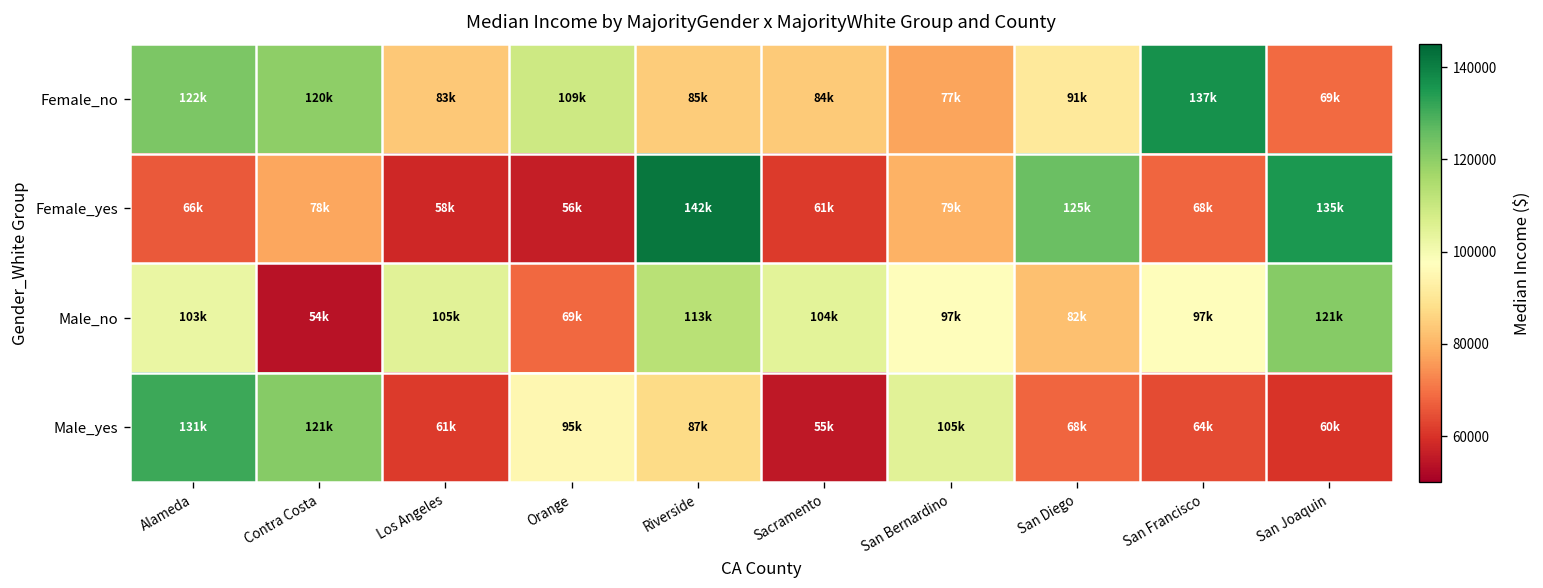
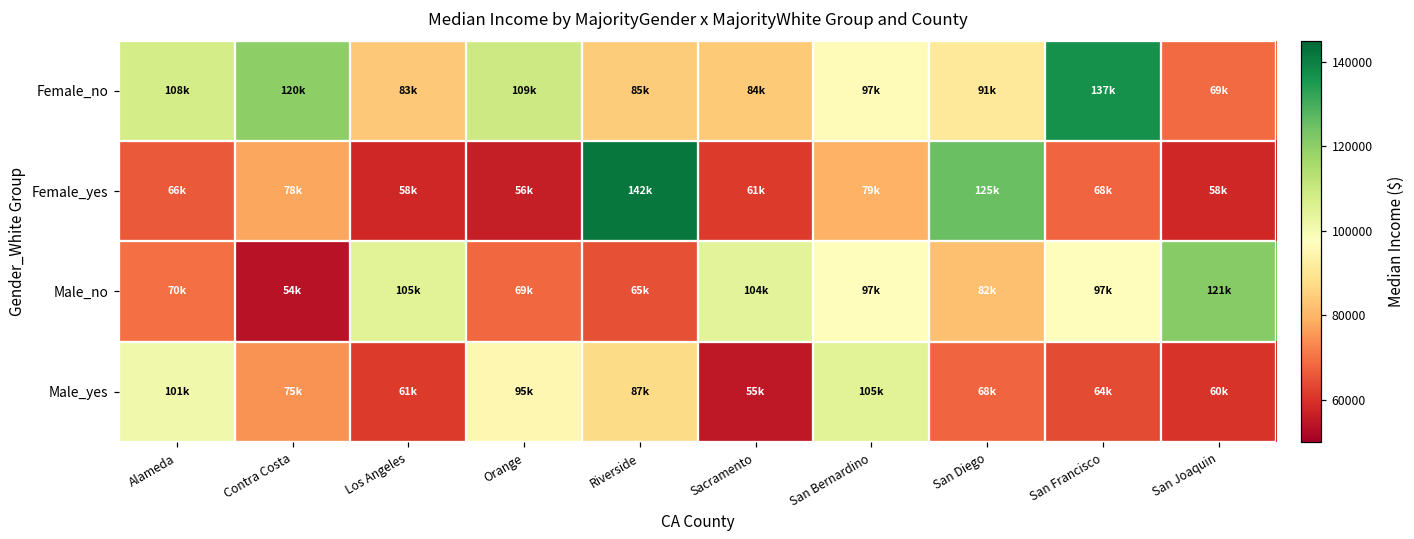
  {
    "Female_no": {
-     "Alameda": "122k",
+     "Alameda": "108k",
      "Contra Costa": "120k",
      "Los Angeles": "83k",
      "Orange": "109k",
      "Riverside": "85k",
      "Sacramento": "84k",
-     "San Bernardino": "77k",
+     "San Bernardino": "97k",
      "San Diego": "91k",
      "San Francisco": "137k",
      "San Joaquin": "69k"
    },
    "Female_yes": {
      "Alameda": "66k",
      "Contra Costa": "78k",
      "Los Angeles": "58k",
      "Orange": "56k",
      "Riverside": "142k",
      "Sacramento": "61k",
      "San Bernardino": "79k",
      "San Diego": "125k",
      "San Francisco": "68k",
-     "San Joaquin": "135k"
+     "San Joaquin": "58k"
    },
    "Male_no": {
-     "Alameda": "103k",
+     "Alameda": "70k",
      "Contra Costa": "54k",
      "Los Angeles": "105k",
      "Orange": "69k",
-     "Riverside": "113k",
+     "Riverside": "65k",
      "Sacramento": "104k",
      "San Bernardino": "97k",
      "San Diego": "82k",
      "San Francisco": "97k",
      "San Joaquin": "121k"
    },
    "Male_yes": {
-     "Alameda": "131k",
-     "Contra Costa": "121k",
+     "Alameda": "101k",
+     "Contra Costa": "75k",
      "Los Angeles": "61k",
      "Orange": "95k",
      "Riverside": "87k",
      "Sacramento": "55k",
      "San Bernardino": "105k",
      "San Diego": "68k",
      "San Francisco": "64k",
      "San Joaquin": "60k"
    }
  }
